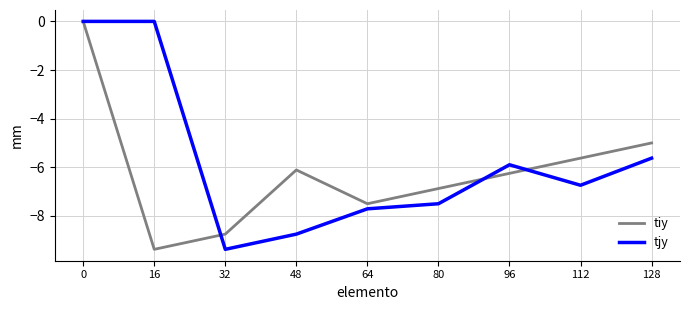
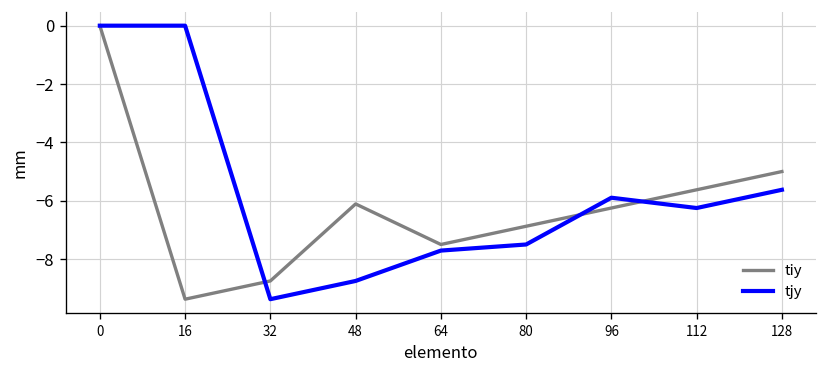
  {
    "tiy": {
      "16": -9.4,
      "32": -8.8,
      "48": -6.1,
      "64": -7.5,
      "80": -6.9,
      "96": -6.3,
      "112": -5.6,
      "128": -5.0
    },
    "tjy": {
      "16": 0.0,
      "32": -9.4,
      "48": -8.8,
      "64": -7.7,
      "80": -7.5,
      "96": -5.9,
-     "112": -6.7,
+     "112": -6.3,
      "128": -5.6
    }
  }
